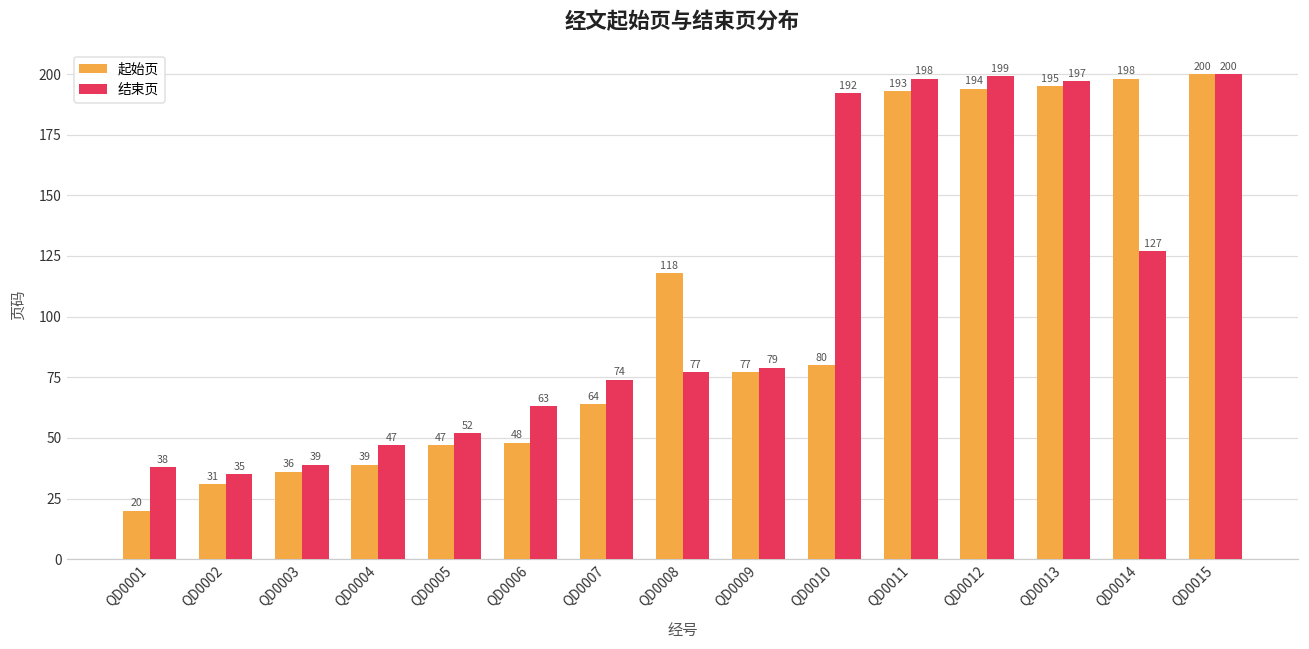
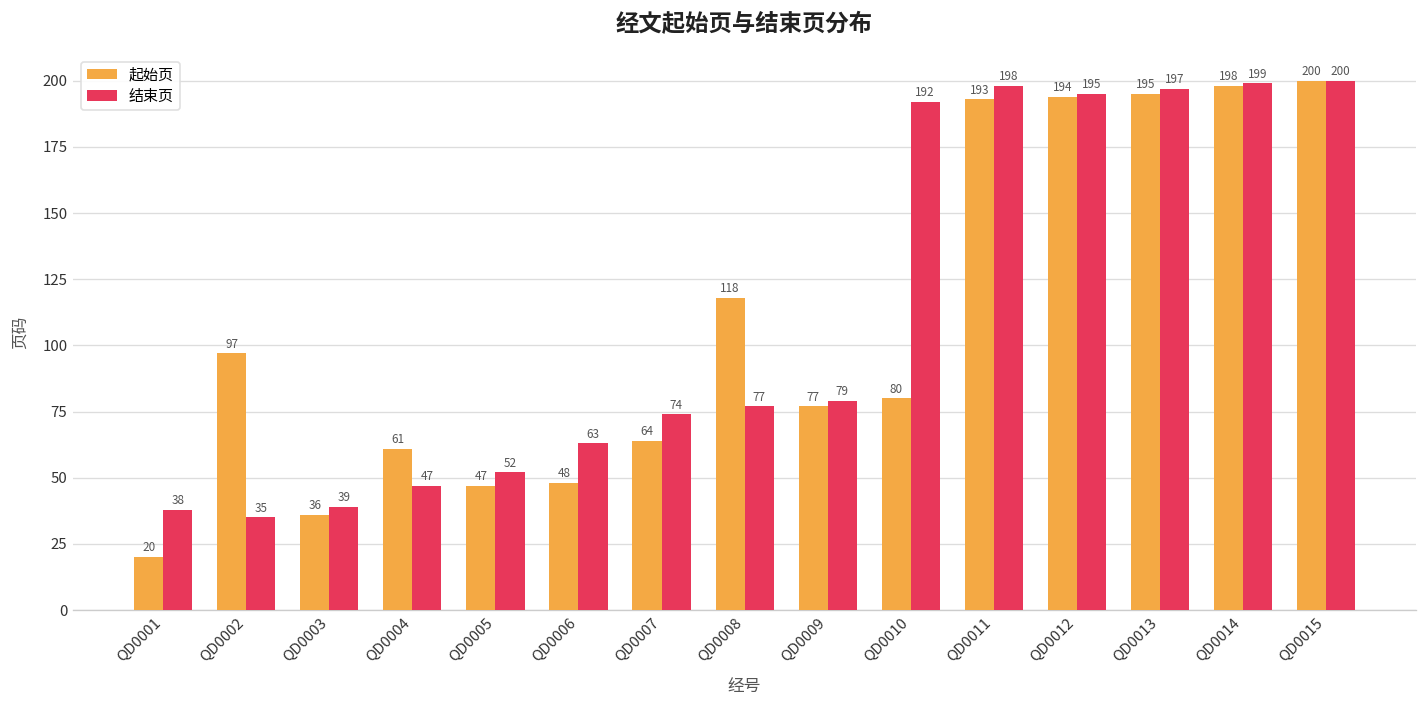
  {
    "起始页": {
      "QD0001": 20,
-     "QD0002": 31,
+     "QD0002": 97,
      "QD0003": 36,
-     "QD0004": 39,
+     "QD0004": 61,
      "QD0005": 47,
      "QD0006": 48,
      "QD0007": 64,
      "QD0008": 118,
      "QD0009": 77,
      "QD0010": 80,
      "QD0011": 193,
      "QD0012": 194,
      "QD0013": 195,
      "QD0014": 198,
      "QD0015": 200
    },
    "结束页": {
      "QD0001": 38,
      "QD0002": 35,
      "QD0003": 39,
      "QD0004": 47,
      "QD0005": 52,
      "QD0006": 63,
      "QD0007": 74,
      "QD0008": 77,
      "QD0009": 79,
      "QD0010": 192,
      "QD0011": 198,
-     "QD0012": 199,
+     "QD0012": 195,
      "QD0013": 197,
-     "QD0014": 127,
+     "QD0014": 199,
      "QD0015": 200
    }
  }
